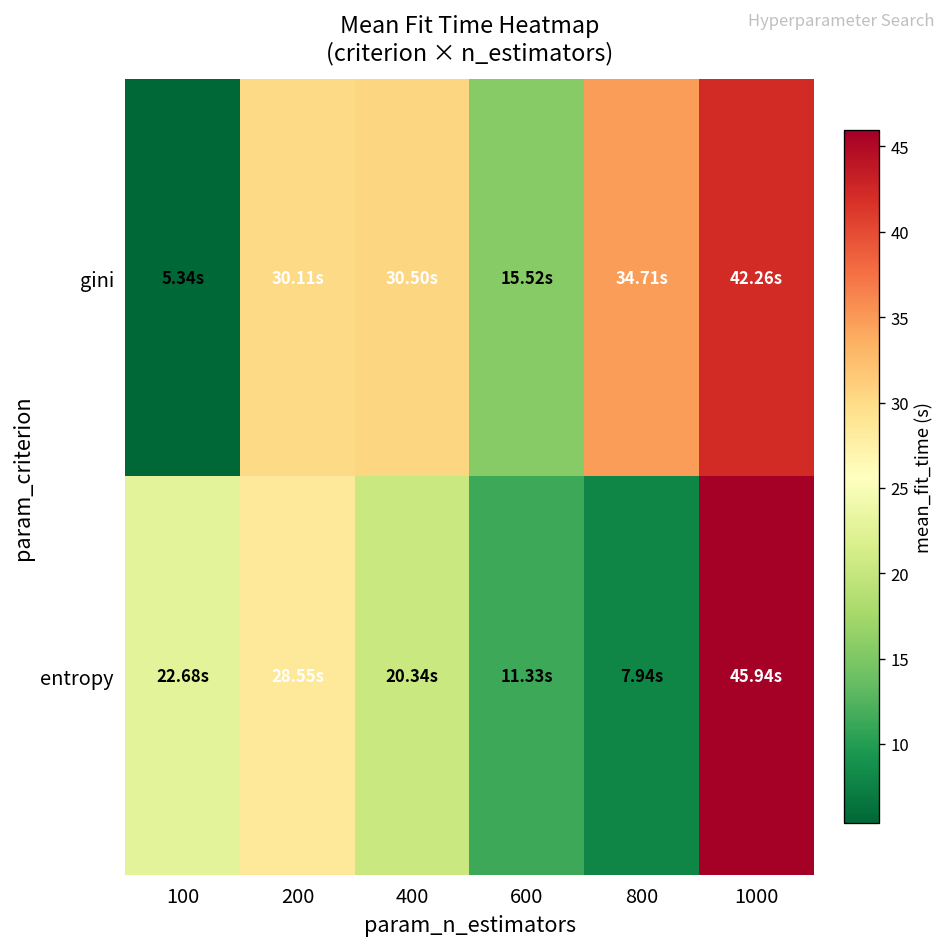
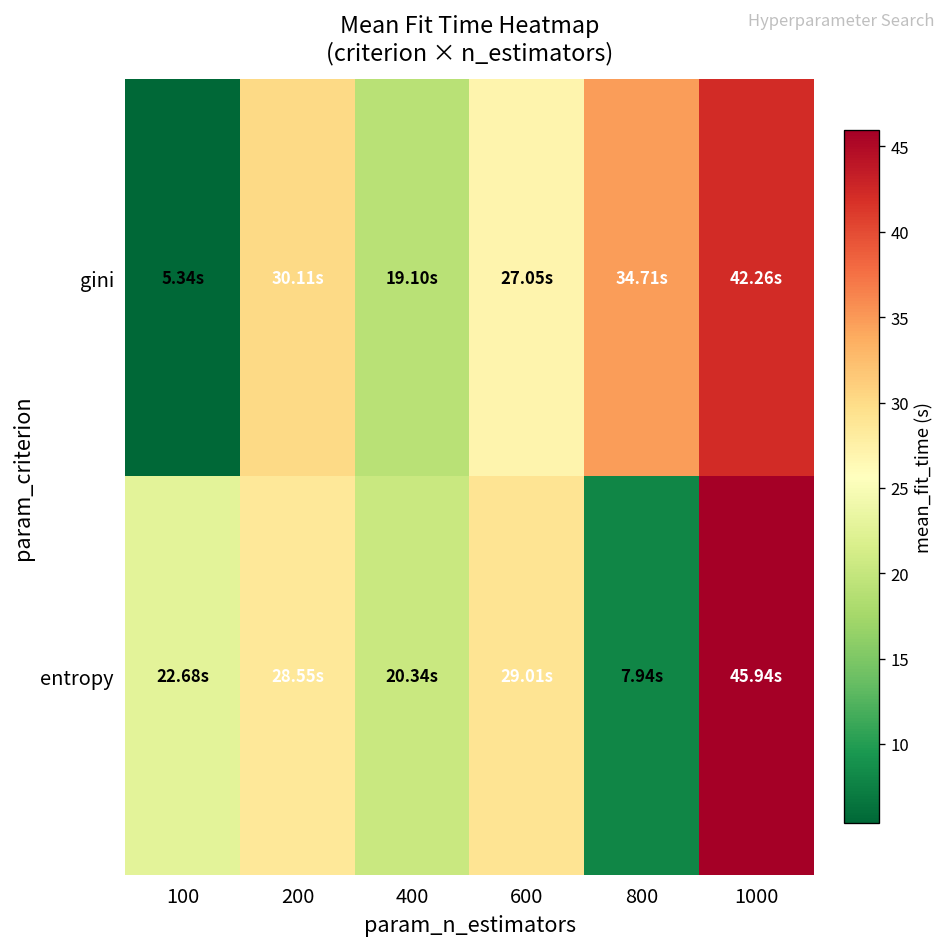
  {
    "gini": {
      "100": "5.34s",
      "200": "30.11s",
-     "400": "30.50s",
-     "600": "15.52s",
+     "400": "19.10s",
+     "600": "27.05s",
      "800": "34.71s",
      "1000": "42.26s"
    },
    "entropy": {
      "100": "22.68s",
      "200": "28.55s",
      "400": "20.34s",
-     "600": "11.33s",
+     "600": "29.01s",
      "800": "7.94s",
      "1000": "45.94s"
    }
  }
